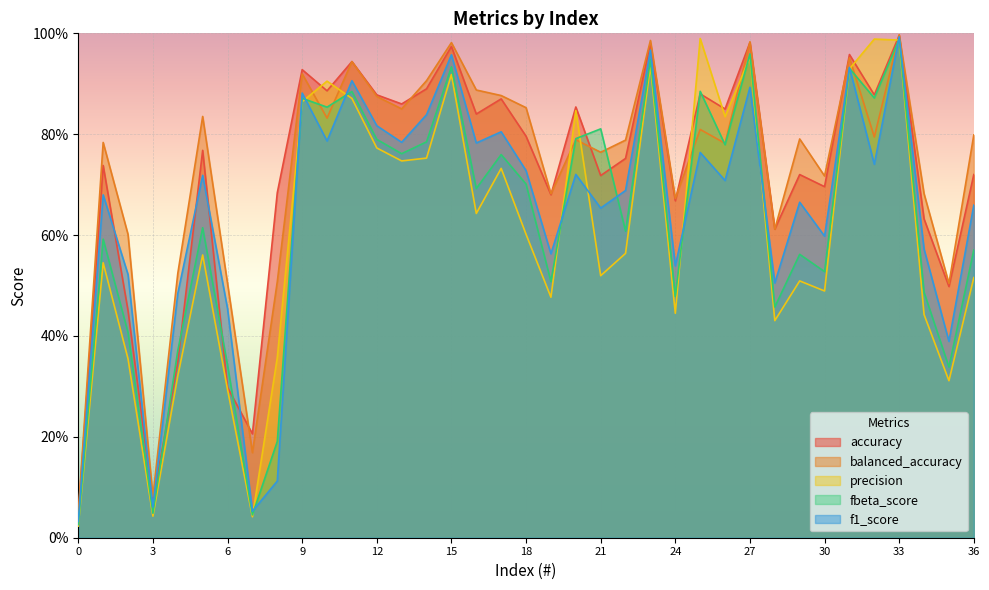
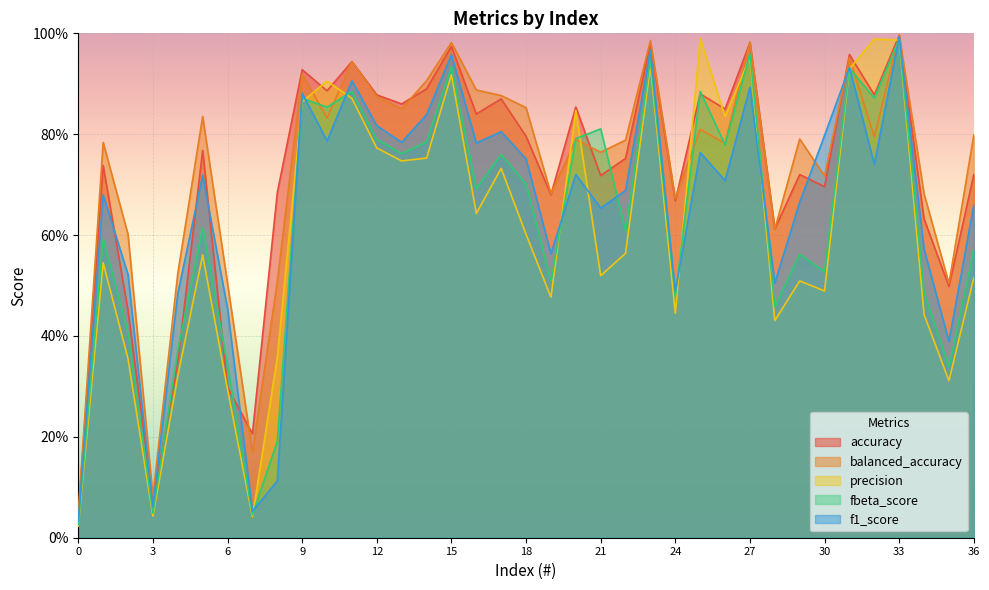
  {
    "fbeta_score": {
      "3": "5%",
      "6": "34%",
      "9": "87%",
      "12": "79%",
      "15": "93%",
      "18": "70%",
      "21": "81%",
      "24": "48%",
      "27": "96%",
      "30": "53%",
      "36": "57%"
    },
    "f1_score": {
      "0": "3%",
      "3": "6%",
      "6": "45%",
      "9": "88%",
      "12": "82%",
      "15": "96%",
-     "18": "73%",
+     "18": "75%",
      "21": "65%",
-     "24": "54%",
+     "24": "49%",
      "27": "89%",
-     "30": "60%",
+     "30": "80%",
      "36": "66%"
    }
  }
